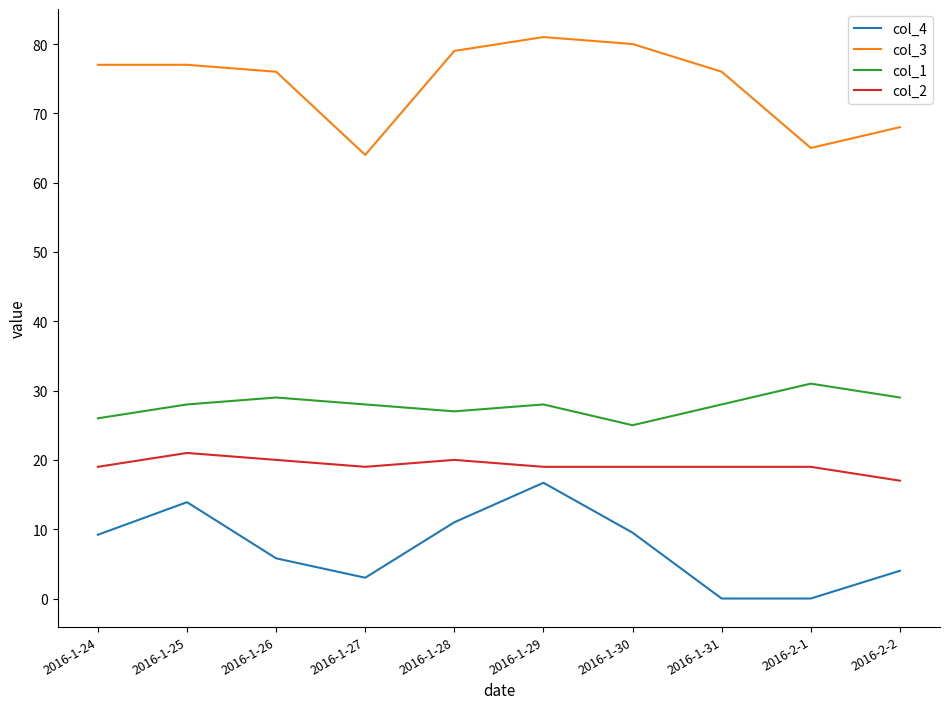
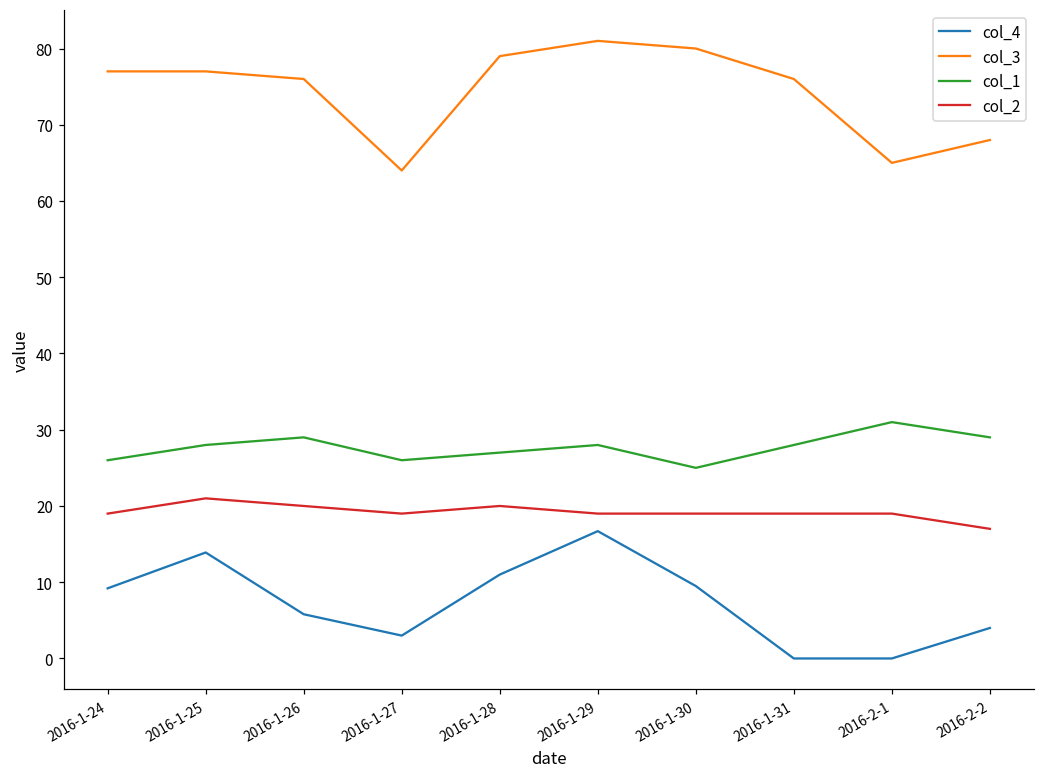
  {
    "col_4": {
      "2016-1-24": 9,
      "2016-1-25": 14,
      "2016-1-26": 6,
      "2016-1-27": 3,
      "2016-1-28": 11,
      "2016-1-29": 17,
      "2016-1-30": 10,
      "2016-1-31": 0,
      "2016-2-1": 0,
      "2016-2-2": 4
    },
    "col_3": {
      "2016-1-24": 77,
      "2016-1-25": 77,
      "2016-1-26": 76,
      "2016-1-27": 64,
      "2016-1-28": 79,
      "2016-1-29": 81,
      "2016-1-30": 80,
      "2016-1-31": 76,
      "2016-2-1": 65,
      "2016-2-2": 68
    },
    "col_1": {
      "2016-1-24": 26,
      "2016-1-25": 28,
      "2016-1-26": 29,
-     "2016-1-27": 28,
+     "2016-1-27": 26,
      "2016-1-28": 27,
      "2016-1-29": 28,
      "2016-1-30": 25,
      "2016-1-31": 28,
      "2016-2-1": 31,
      "2016-2-2": 29
    },
    "col_2": {
      "2016-1-24": 19,
      "2016-1-25": 21,
      "2016-1-26": 20,
      "2016-1-27": 19,
      "2016-1-28": 20,
      "2016-1-29": 19,
      "2016-1-30": 19,
      "2016-1-31": 19,
      "2016-2-1": 19,
      "2016-2-2": 17
    }
  }
